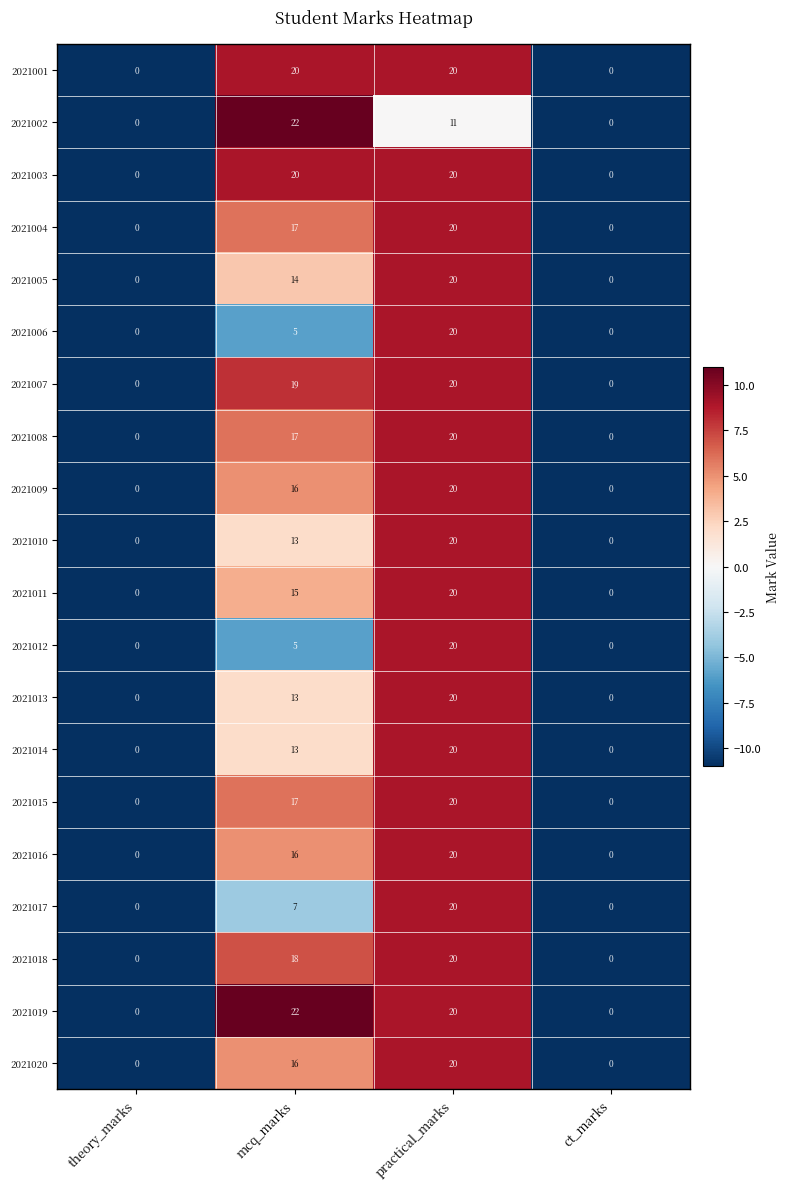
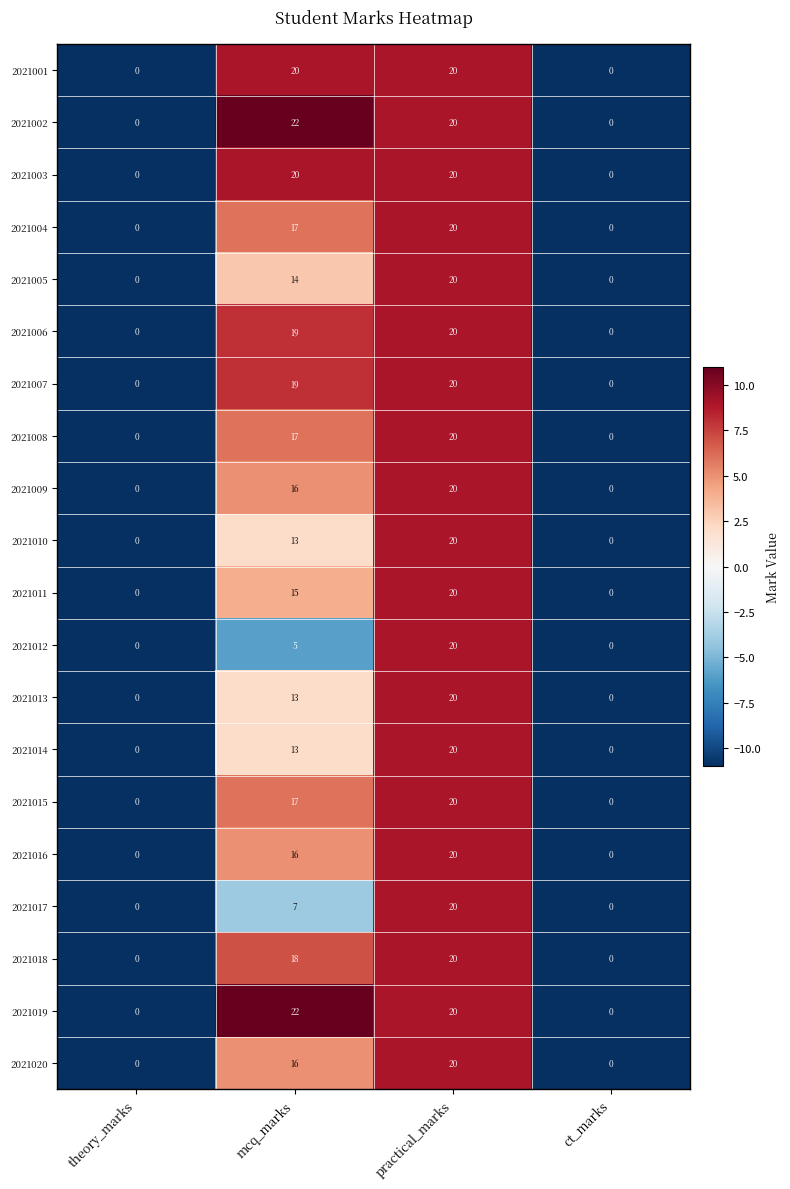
  {
    "2021001": {
      "theory_marks": 0,
      "mcq_marks": 20,
      "practical_marks": 20,
      "ct_marks": 0
    },
    "2021002": {
      "theory_marks": 0,
      "mcq_marks": 22,
-     "practical_marks": 11,
+     "practical_marks": 20,
      "ct_marks": 0
    },
    "2021003": {
      "theory_marks": 0,
      "mcq_marks": 20,
      "practical_marks": 20,
      "ct_marks": 0
    },
    "2021004": {
      "theory_marks": 0,
      "mcq_marks": 17,
      "practical_marks": 20,
      "ct_marks": 0
    },
    "2021005": {
      "theory_marks": 0,
      "mcq_marks": 14,
      "practical_marks": 20,
      "ct_marks": 0
    },
    "2021006": {
      "theory_marks": 0,
-     "mcq_marks": 5,
+     "mcq_marks": 19,
      "practical_marks": 20,
      "ct_marks": 0
    },
    "2021007": {
      "theory_marks": 0,
      "mcq_marks": 19,
      "practical_marks": 20,
      "ct_marks": 0
    },
    "2021008": {
      "theory_marks": 0,
      "mcq_marks": 17,
      "practical_marks": 20,
      "ct_marks": 0
    },
    "2021009": {
      "theory_marks": 0,
      "mcq_marks": 16,
      "practical_marks": 20,
      "ct_marks": 0
    },
    "2021010": {
      "theory_marks": 0,
      "mcq_marks": 13,
      "practical_marks": 20,
      "ct_marks": 0
    },
    "2021011": {
      "theory_marks": 0,
      "mcq_marks": 15,
      "practical_marks": 20,
      "ct_marks": 0
    },
    "2021012": {
      "theory_marks": 0,
      "mcq_marks": 5,
      "practical_marks": 20,
      "ct_marks": 0
    },
    "2021013": {
      "theory_marks": 0,
      "mcq_marks": 13,
      "practical_marks": 20,
      "ct_marks": 0
    },
    "2021014": {
      "theory_marks": 0,
      "mcq_marks": 13,
      "practical_marks": 20,
      "ct_marks": 0
    },
    "2021015": {
      "theory_marks": 0,
      "mcq_marks": 17,
      "practical_marks": 20,
      "ct_marks": 0
    },
    "2021016": {
      "theory_marks": 0,
      "mcq_marks": 16,
      "practical_marks": 20,
      "ct_marks": 0
    },
    "2021017": {
      "theory_marks": 0,
      "mcq_marks": 7,
      "practical_marks": 20,
      "ct_marks": 0
    },
    "2021018": {
      "theory_marks": 0,
      "mcq_marks": 18,
      "practical_marks": 20,
      "ct_marks": 0
    },
    "2021019": {
      "theory_marks": 0,
      "mcq_marks": 22,
      "practical_marks": 20,
      "ct_marks": 0
    },
    "2021020": {
      "theory_marks": 0,
      "mcq_marks": 16,
      "practical_marks": 20,
      "ct_marks": 0
    }
  }
